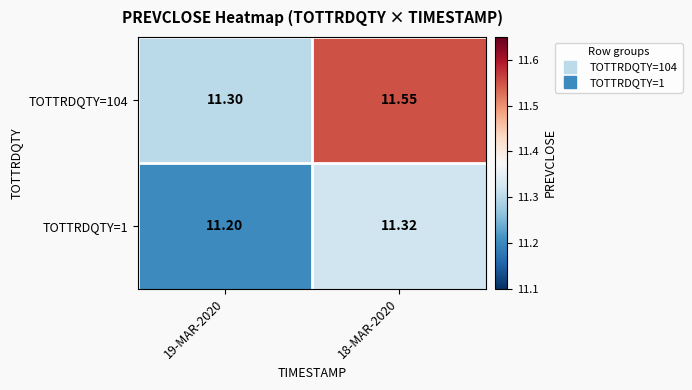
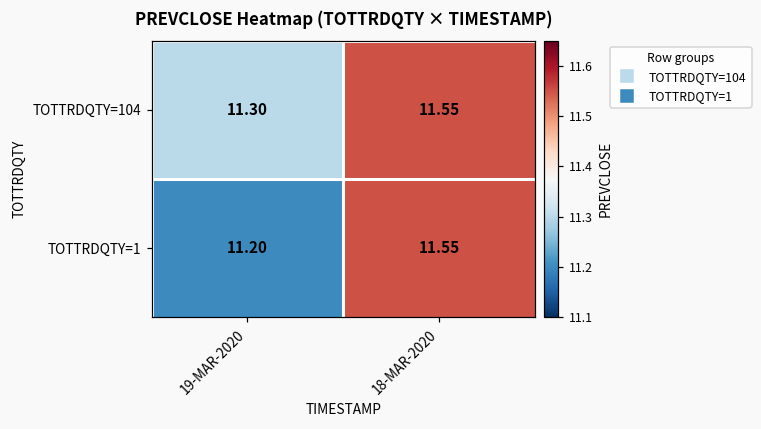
  {
    "TOTTRDQTY=104": {
      "19-MAR-2020": 11.30,
      "18-MAR-2020": 11.55
    },
    "TOTTRDQTY=1": {
      "19-MAR-2020": 11.20,
-     "18-MAR-2020": 11.32
+     "18-MAR-2020": 11.55
    }
  }
